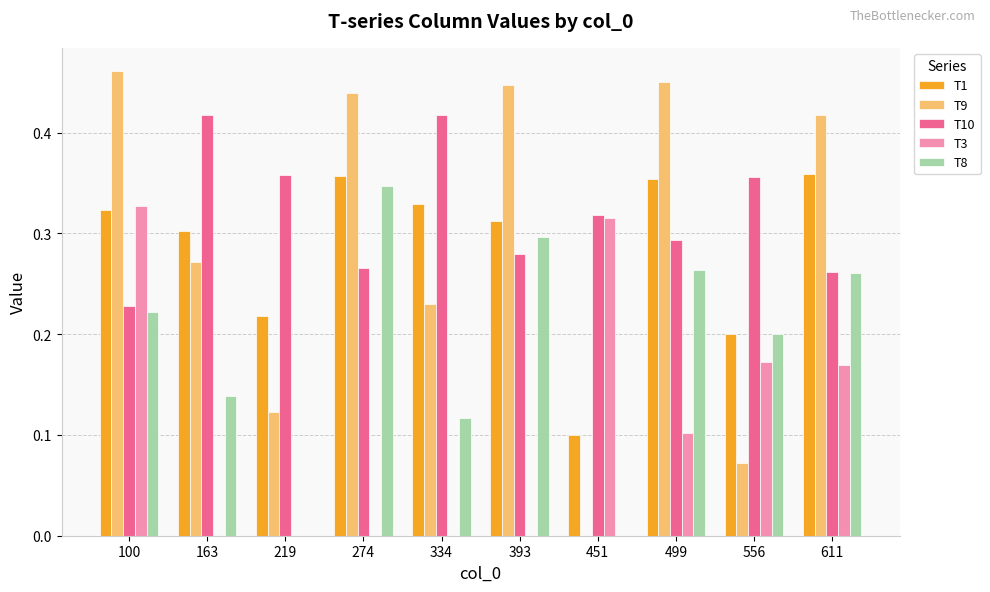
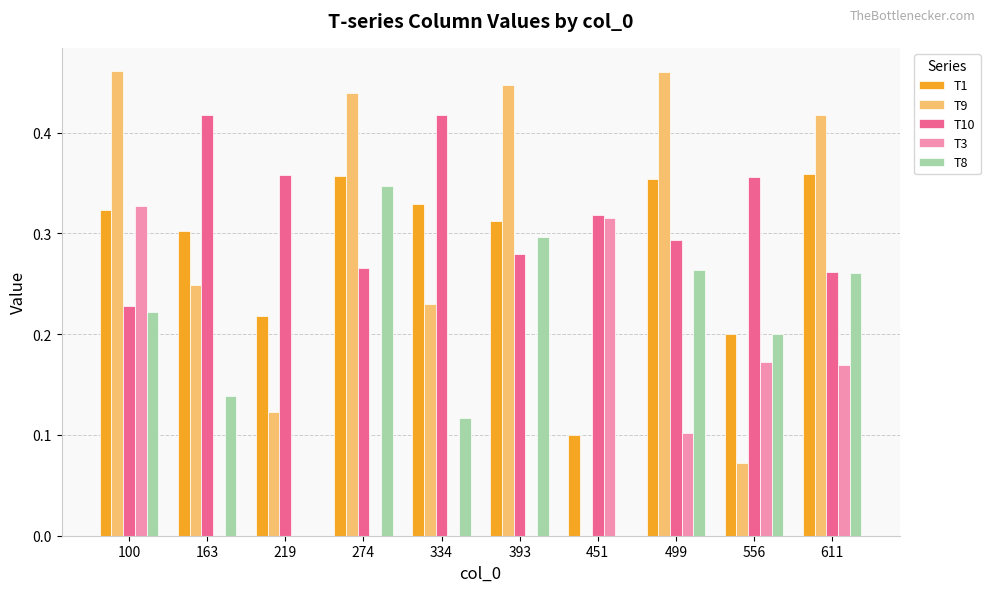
  {
    "T1": {
      "100": 0.323,
      "163": 0.302,
      "219": 0.218,
      "274": 0.357,
      "334": 0.329,
      "393": 0.312,
      "451": 0.100,
      "499": 0.354,
      "556": 0.200,
      "611": 0.359
    },
    "T9": {
      "100": 0.461,
-     "163": 0.272,
+     "163": 0.249,
      "219": 0.123,
      "274": 0.439,
      "334": 0.230,
      "393": 0.447,
      "451": 0.000,
-     "499": 0.45,
+     "499": 0.46,
      "556": 0.072,
      "611": 0.417
    },
    "T8": {
      "100": 0.222,
      "163": 0.139,
      "219": 0.000,
      "274": 0.347,
      "334": 0.117,
      "393": 0.296,
      "451": 0.000,
      "499": 0.264,
      "556": 0.200,
      "611": 0.261
    }
  }
